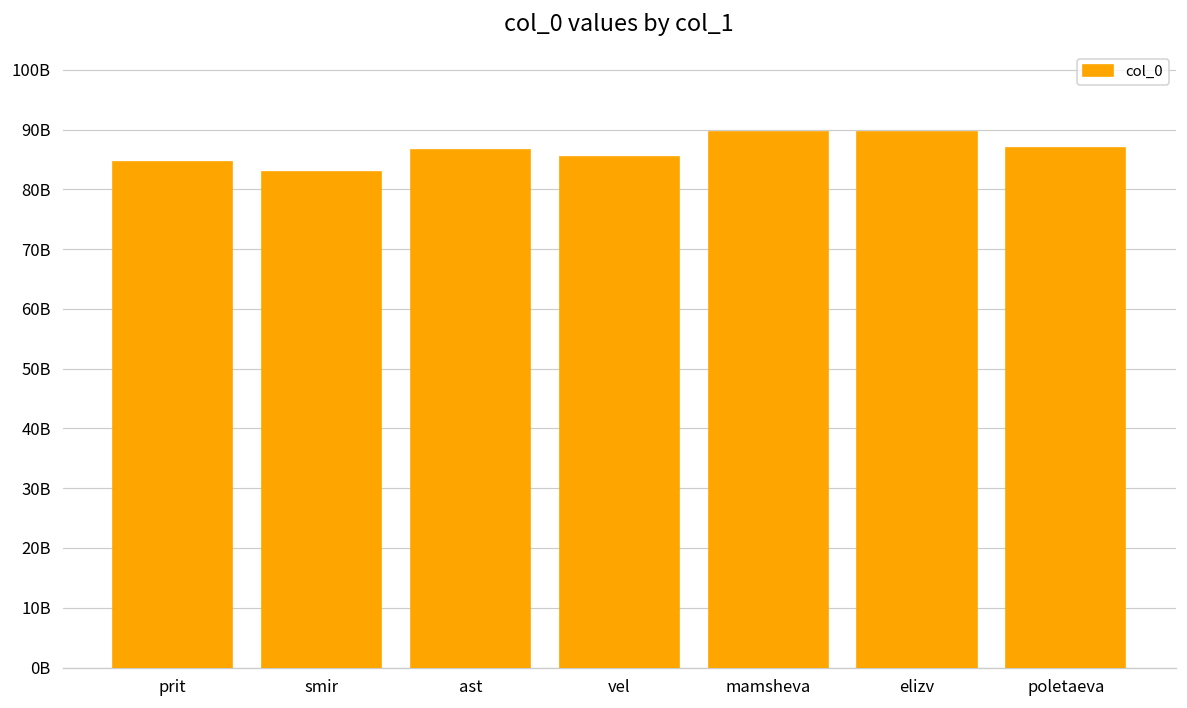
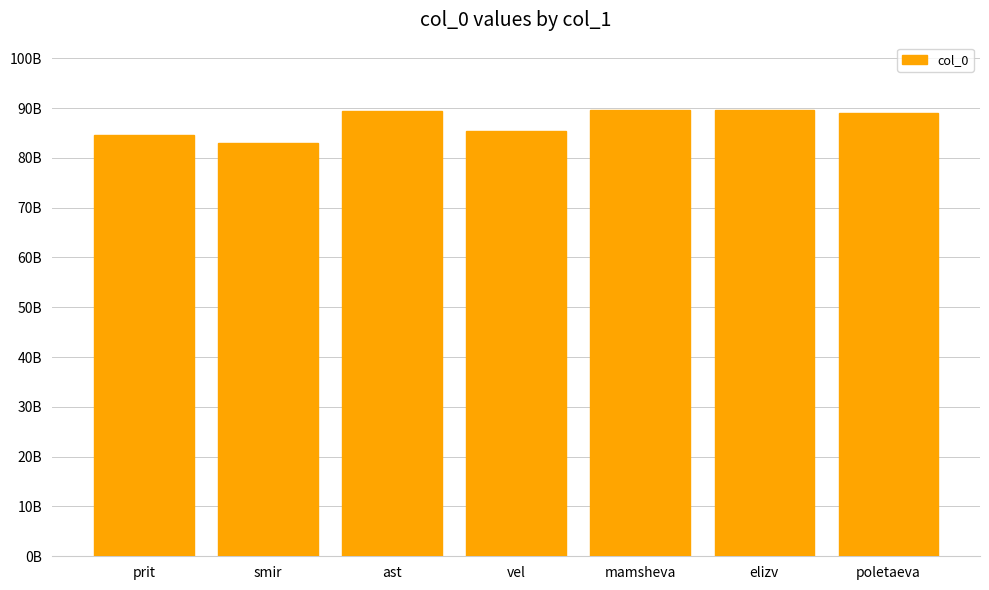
  {
    "prit": 85000000000,
    "smir": 83000000000,
-   "ast": 87000000000,
+   "ast": 89000000000,
    "vel": 85000000000,
    "mamsheva": 90000000000,
    "elizv": 90000000000,
-   "poletaeva": 87000000000
+   "poletaeva": 89000000000
  }
